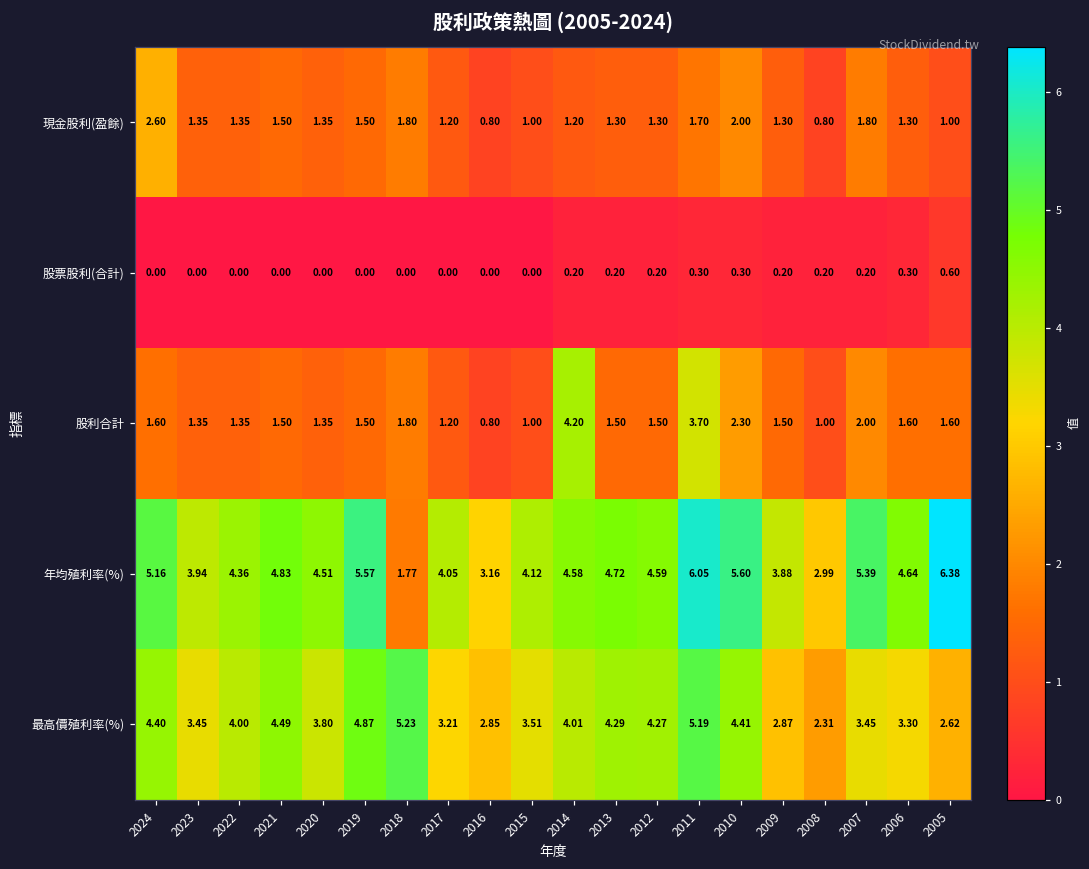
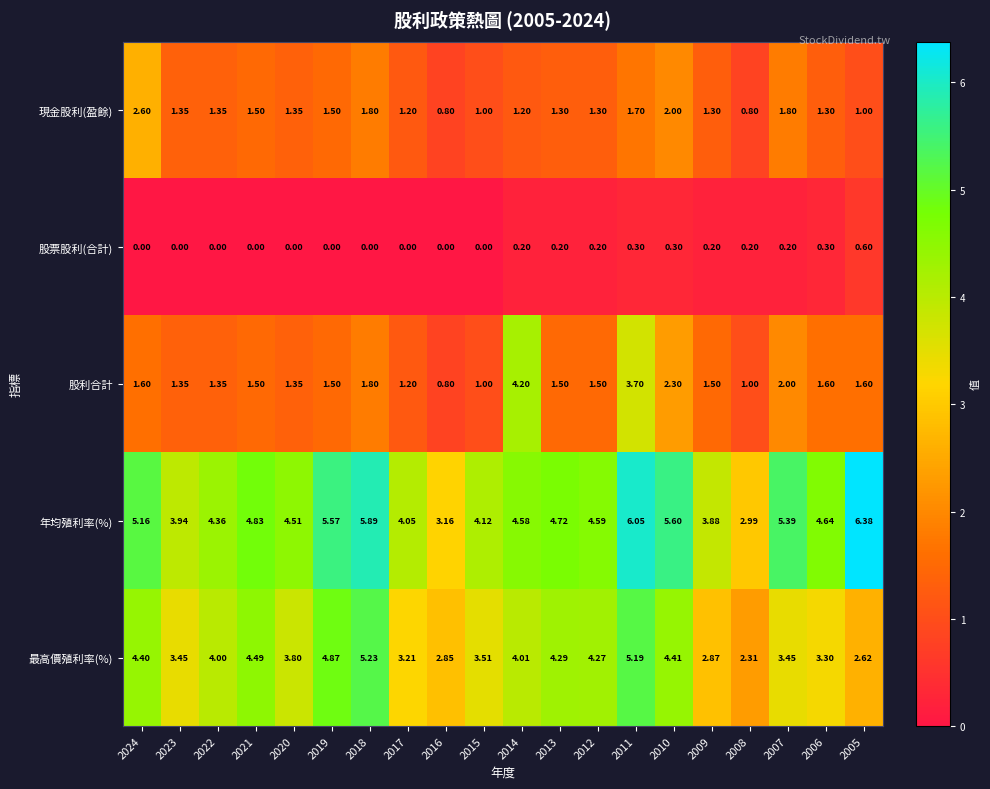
  {
    "現金股利(盈餘)": {
      "2024": 2.60,
      "2023": 1.35,
      "2022": 1.35,
      "2021": 1.50,
      "2020": 1.35,
      "2019": 1.50,
      "2018": 1.80,
      "2017": 1.20,
      "2016": 0.80,
      "2015": 1.00,
      "2014": 1.20,
      "2013": 1.30,
      "2012": 1.30,
      "2011": 1.70,
      "2010": 2.00,
      "2009": 1.30,
      "2008": 0.80,
      "2007": 1.80,
      "2006": 1.30,
      "2005": 1.00
    },
    "股票股利(合計)": {
      "2024": 0.00,
      "2023": 0.00,
      "2022": 0.00,
      "2021": 0.00,
      "2020": 0.00,
      "2019": 0.00,
      "2018": 0.00,
      "2017": 0.00,
      "2016": 0.00,
      "2015": 0.00,
      "2014": 0.20,
      "2013": 0.20,
      "2012": 0.20,
      "2011": 0.30,
      "2010": 0.30,
      "2009": 0.20,
      "2008": 0.20,
      "2007": 0.20,
      "2006": 0.30,
      "2005": 0.60
    },
    "股利合計": {
      "2024": 1.60,
      "2023": 1.35,
      "2022": 1.35,
      "2021": 1.50,
      "2020": 1.35,
      "2019": 1.50,
      "2018": 1.80,
      "2017": 1.20,
      "2016": 0.80,
      "2015": 1.00,
      "2014": 4.20,
      "2013": 1.50,
      "2012": 1.50,
      "2011": 3.70,
      "2010": 2.30,
      "2009": 1.50,
      "2008": 1.00,
      "2007": 2.00,
      "2006": 1.60,
      "2005": 1.60
    },
    "年均殖利率(%)": {
      "2024": 5.16,
      "2023": 3.94,
      "2022": 4.36,
      "2021": 4.83,
      "2020": 4.51,
      "2019": 5.57,
-     "2018": 1.77,
+     "2018": 5.89,
      "2017": 4.05,
      "2016": 3.16,
      "2015": 4.12,
      "2014": 4.58,
      "2013": 4.72,
      "2012": 4.59,
      "2011": 6.05,
      "2010": 5.60,
      "2009": 3.88,
      "2008": 2.99,
      "2007": 5.39,
      "2006": 4.64,
      "2005": 6.38
    },
    "最高價殖利率(%)": {
      "2024": 4.40,
      "2023": 3.45,
      "2022": 4.00,
      "2021": 4.49,
      "2020": 3.80,
      "2019": 4.87,
      "2018": 5.23,
      "2017": 3.21,
      "2016": 2.85,
      "2015": 3.51,
      "2014": 4.01,
      "2013": 4.29,
      "2012": 4.27,
      "2011": 5.19,
      "2010": 4.41,
      "2009": 2.87,
      "2008": 2.31,
      "2007": 3.45,
      "2006": 3.30,
      "2005": 2.62
    }
  }
